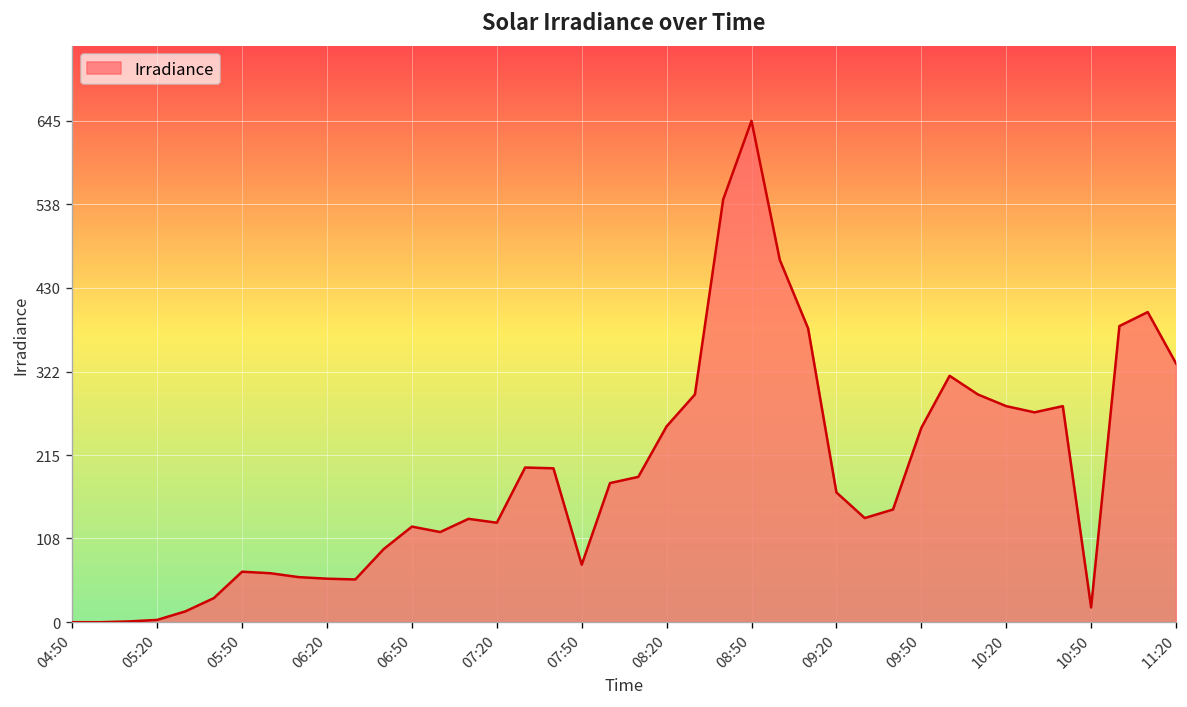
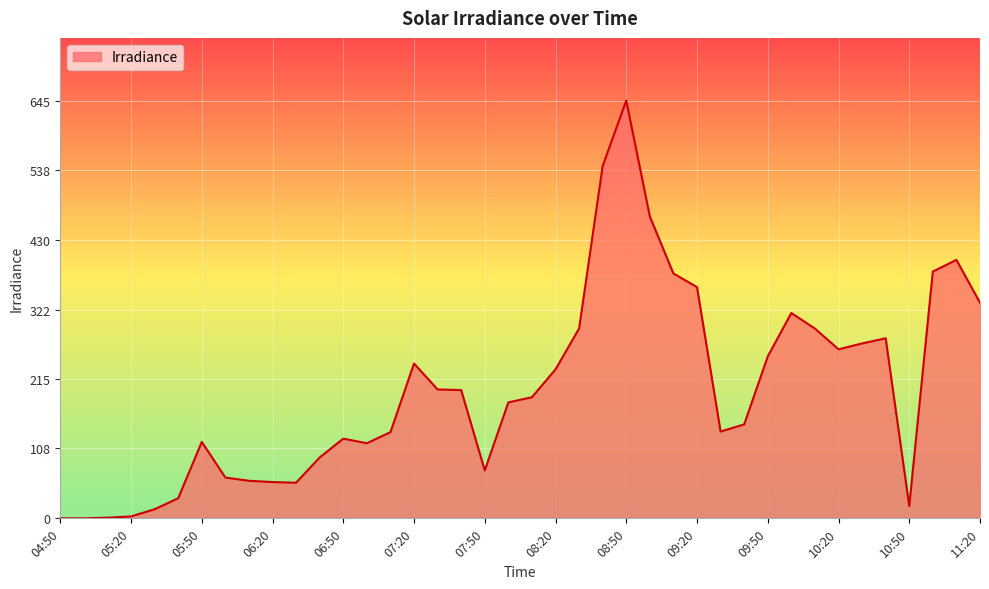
  {
    "04:50": 0,
    "05:20": 0,
-   "05:50": 70,
+   "05:50": 120,
    "06:20": 60,
    "06:50": 120,
-   "07:20": 130,
+   "07:20": 240,
    "07:50": 70,
-   "08:20": 250,
+   "08:20": 230,
    "08:50": 650,
-   "09:20": 170,
+   "09:20": 360,
    "09:50": 250,
-   "10:20": 280,
+   "10:20": 260,
    "10:50": 20,
    "11:20": 330
  }
